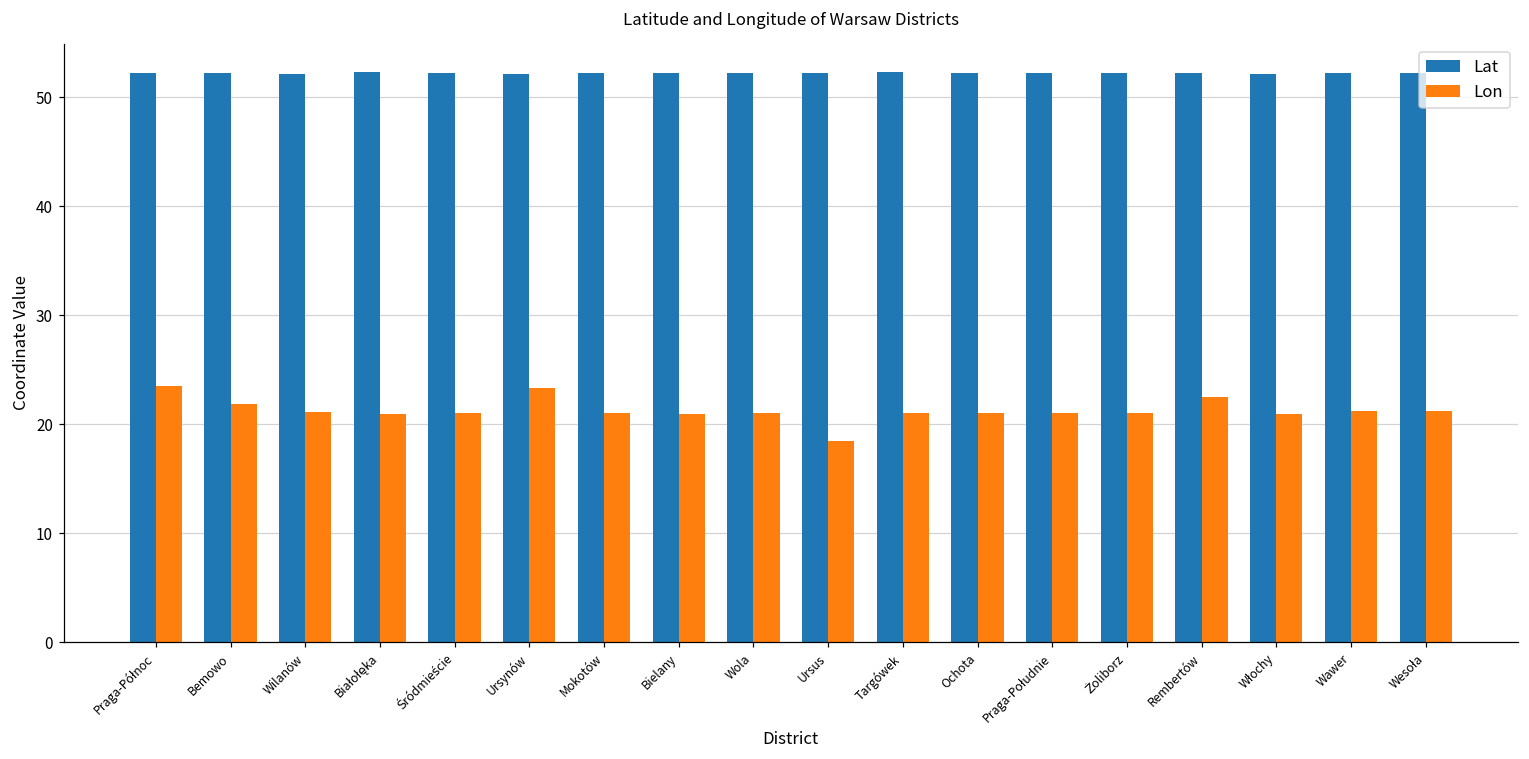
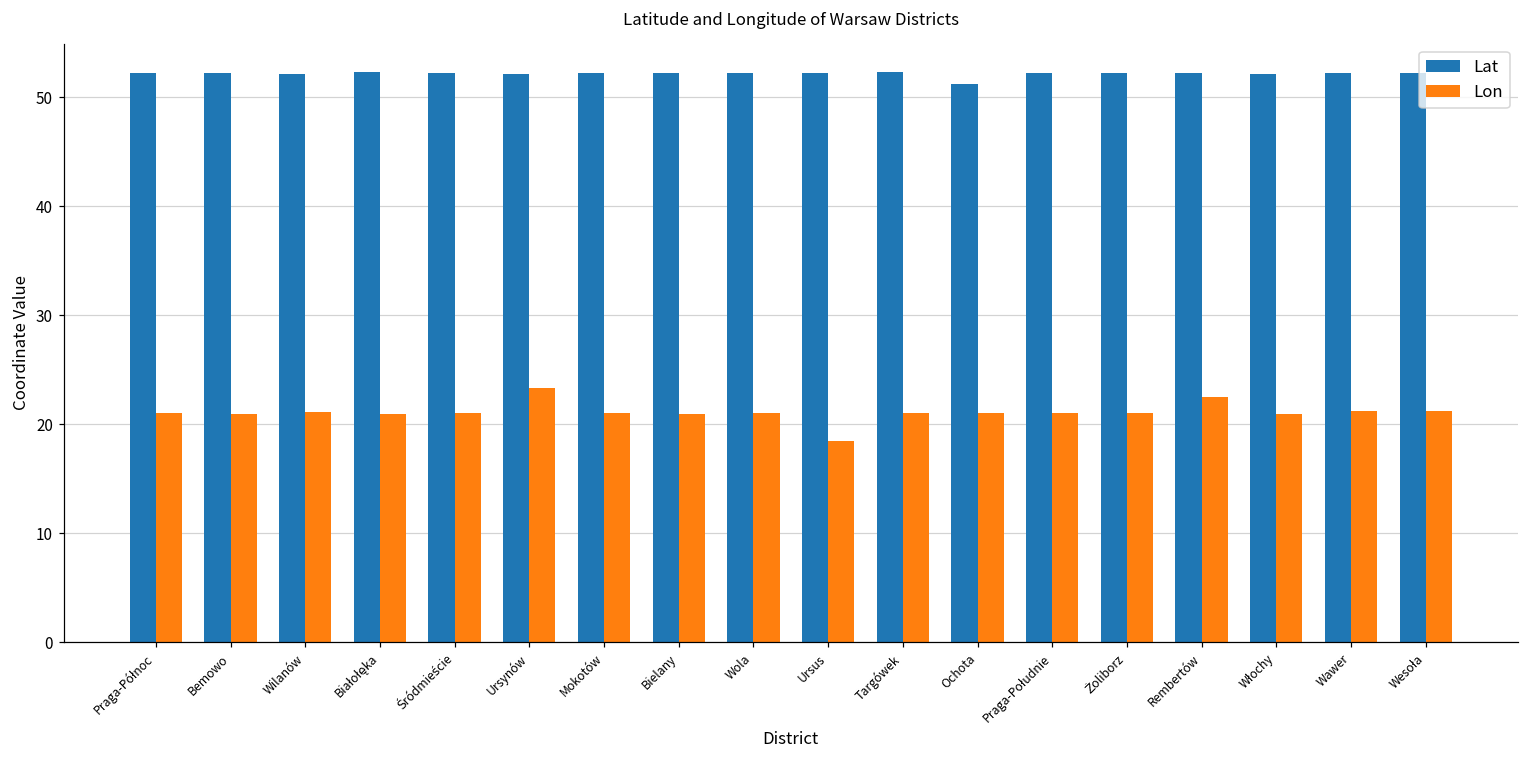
  {
    "Lat": {
      "Praga-Północ": 52,
      "Bemowo": 52,
      "Wilanów": 52,
      "Białołęka": 52,
      "Śródmieście": 52,
      "Ursynów": 52,
      "Mokotów": 52,
      "Bielany": 52,
      "Wola": 52,
      "Ursus": 52,
      "Targówek": 52,
-     "Ochota": 52,
+     "Ochota": 51,
      "Praga-Południe": 52,
      "Żoliborz": 52,
      "Rembertów": 52,
      "Włochy": 52,
      "Wawer": 52,
      "Wesoła": 52
    },
    "Lon": {
-     "Praga-Północ": 24,
-     "Bemowo": 22,
+     "Praga-Północ": 21,
+     "Bemowo": 21,
      "Wilanów": 21,
      "Białołęka": 21,
      "Śródmieście": 21,
      "Ursynów": 23,
      "Mokotów": 21,
      "Bielany": 21,
      "Wola": 21,
      "Ursus": 18,
      "Targówek": 21,
      "Ochota": 21,
      "Praga-Południe": 21,
      "Żoliborz": 21,
      "Rembertów": 22,
      "Włochy": 21,
      "Wawer": 21,
      "Wesoła": 21
    }
  }
